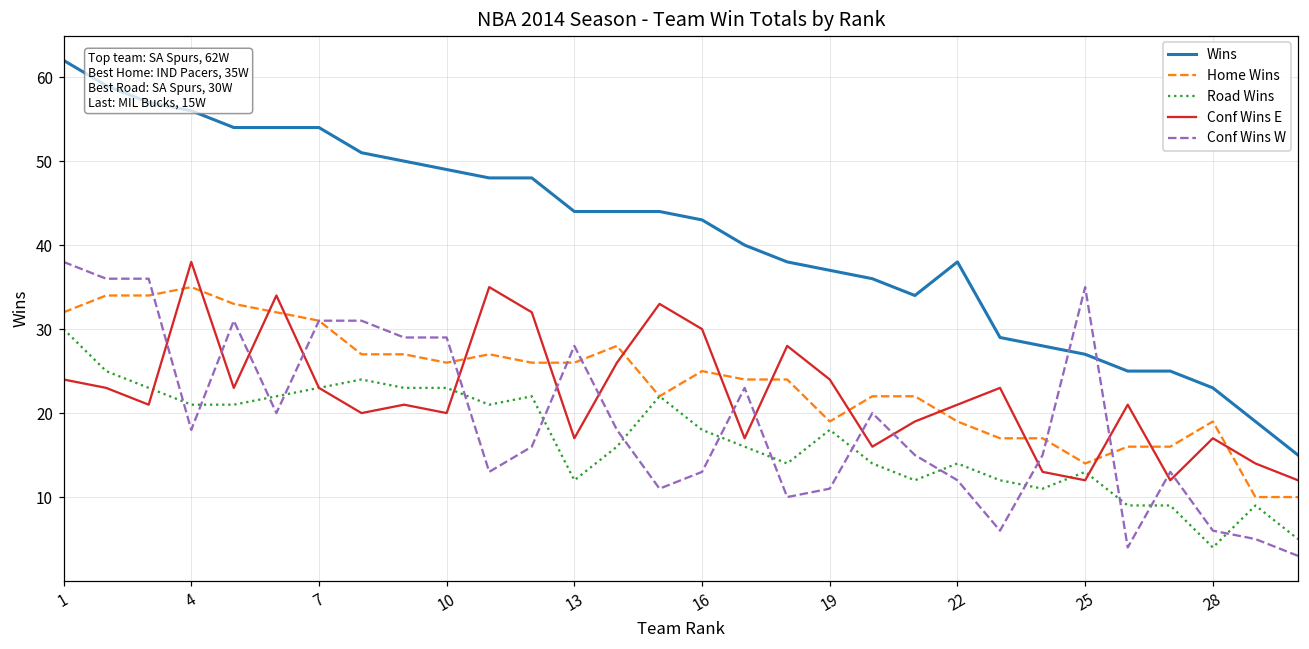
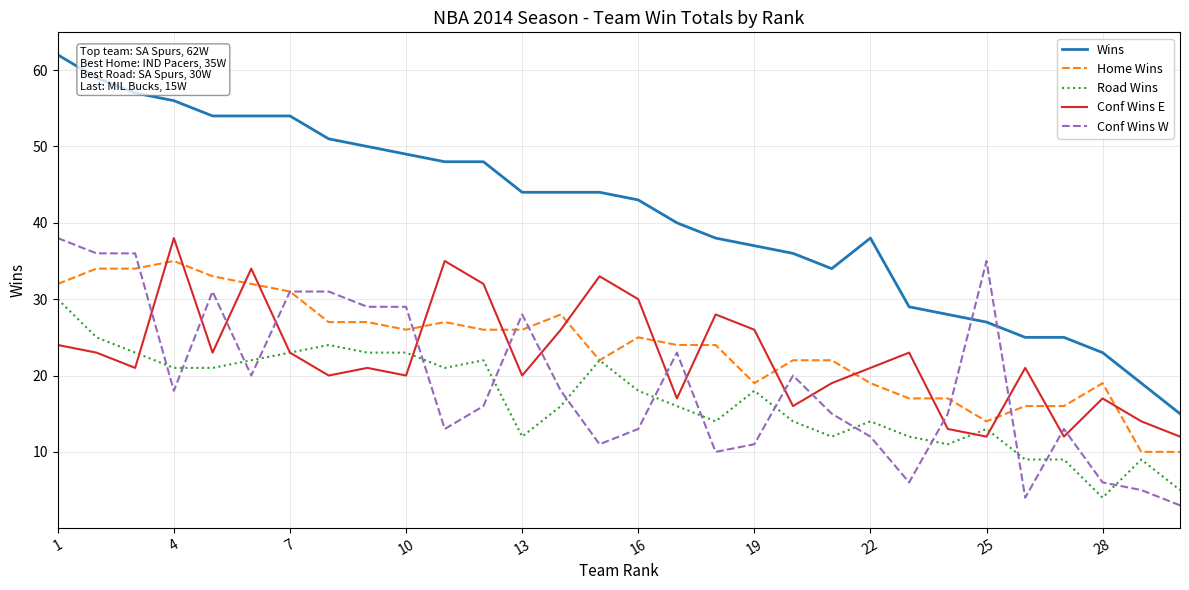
  {
    "Wins": {
      "1": 62,
      "4": 56,
      "7": 54,
      "10": 49,
      "13": 44,
      "16": 43,
      "19": 37,
      "22": 38,
      "25": 27,
      "28": 23
    },
    "Home Wins": {
      "1": 32,
      "4": 35,
      "10": 26,
      "13": 26,
      "16": 25,
      "19": 19,
      "22": 19,
      "25": 14,
      "28": 19
    },
    "Road Wins": {
      "1": 30,
      "4": 21,
      "10": 23,
      "13": 12,
      "16": 18,
      "19": 18,
      "22": 14,
      "25": 13,
      "28": 4
    },
    "Conf Wins E": {
      "1": 24,
      "4": 38,
      "10": 20,
-     "13": 17,
+     "13": 20,
      "16": 30,
-     "19": 24,
+     "19": 26,
      "22": 21,
      "25": 12,
      "28": 17
    },
    "Conf Wins W": {
      "1": 38,
      "4": 18,
      "10": 29,
      "13": 28,
      "16": 13,
      "19": 11,
      "22": 12,
      "25": 35,
      "28": 6
    }
  }
